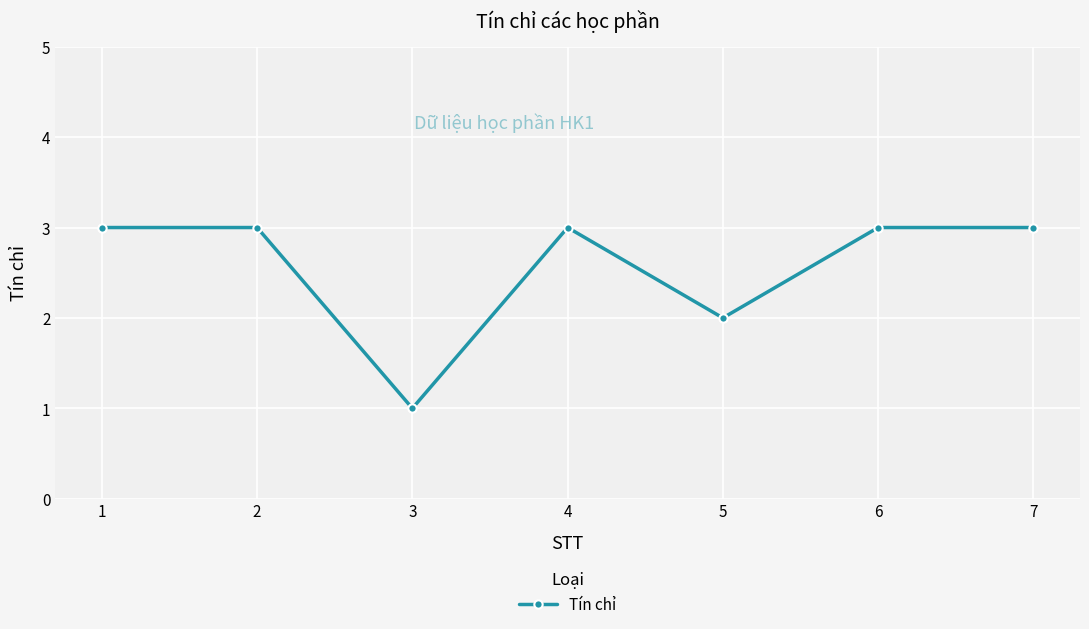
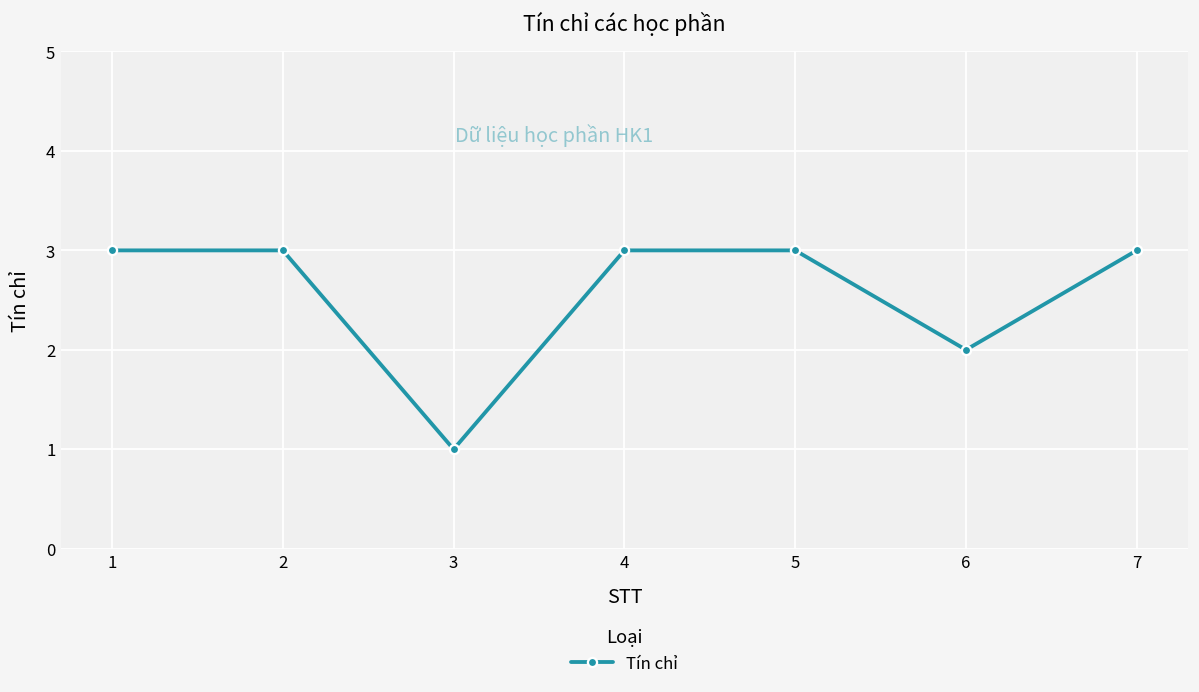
  {
    "1": 3,
    "2": 3,
    "3": 1,
    "4": 3,
-   "5": 2,
-   "6": 3,
+   "5": 3,
+   "6": 2,
    "7": 3
  }
